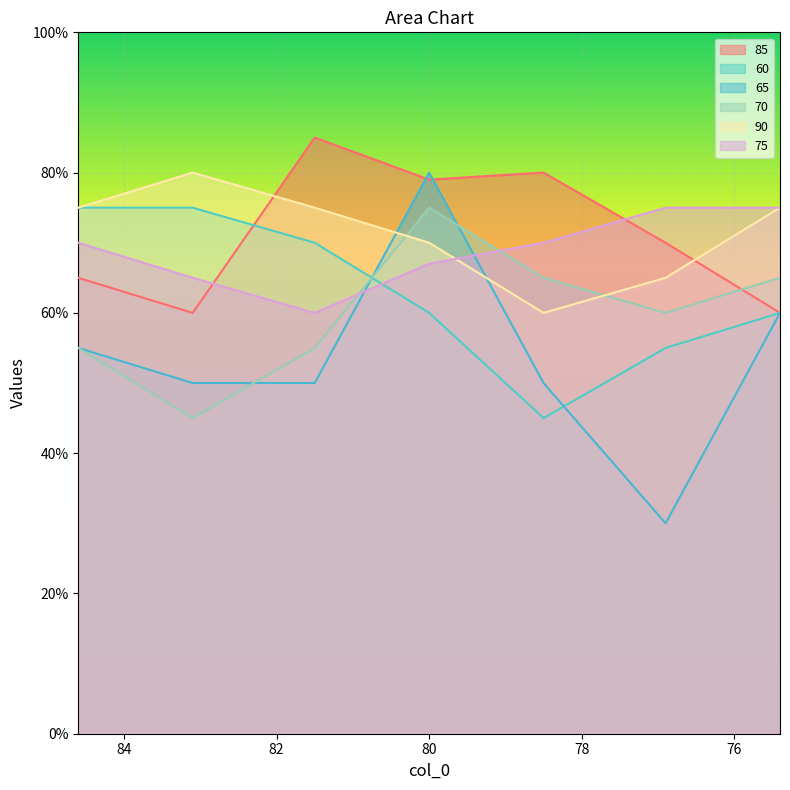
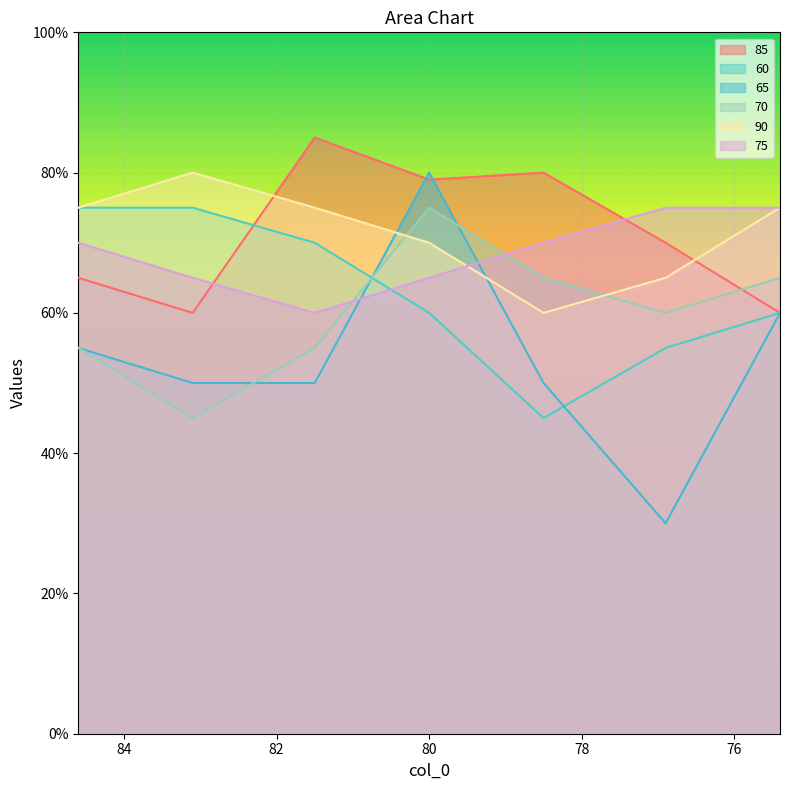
  {
    "85": {
      "80": "79%"
    },
    "90": {
      "80": "70%"
    },
    "75": {
-     "80": "67%"
+     "80": "65%"
    }
  }
